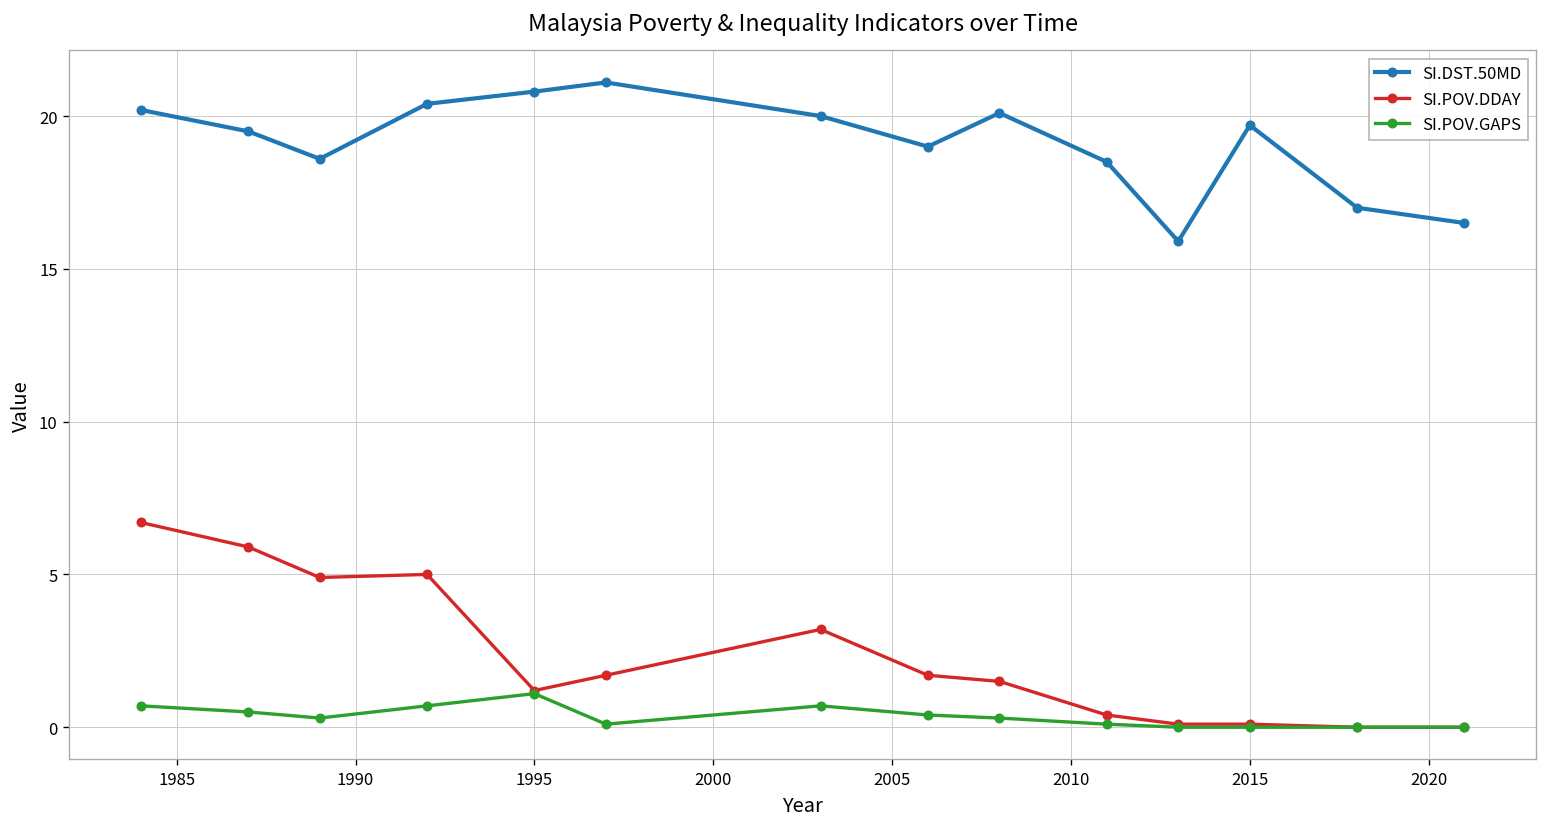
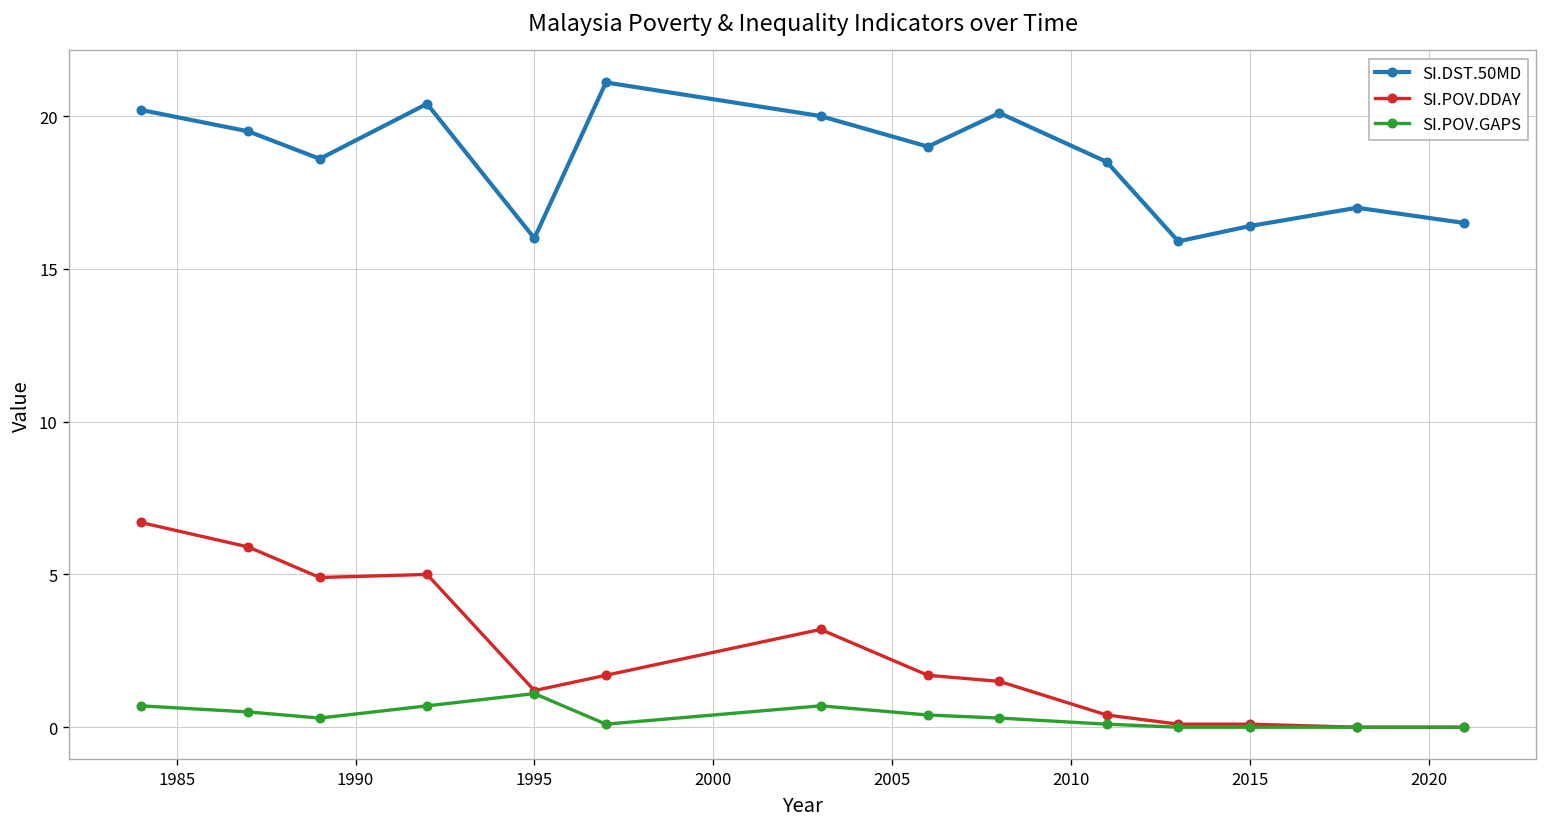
  {
    "SI.DST.50MD": {
-     "1995": 20.8,
-     "2015": 19.7
+     "1995": 16.0,
+     "2015": 16.4
    },
    "SI.POV.DDAY": {
      "2015": 0.1
    },
    "SI.POV.GAPS": {
      "2015": 0.0
    }
  }
